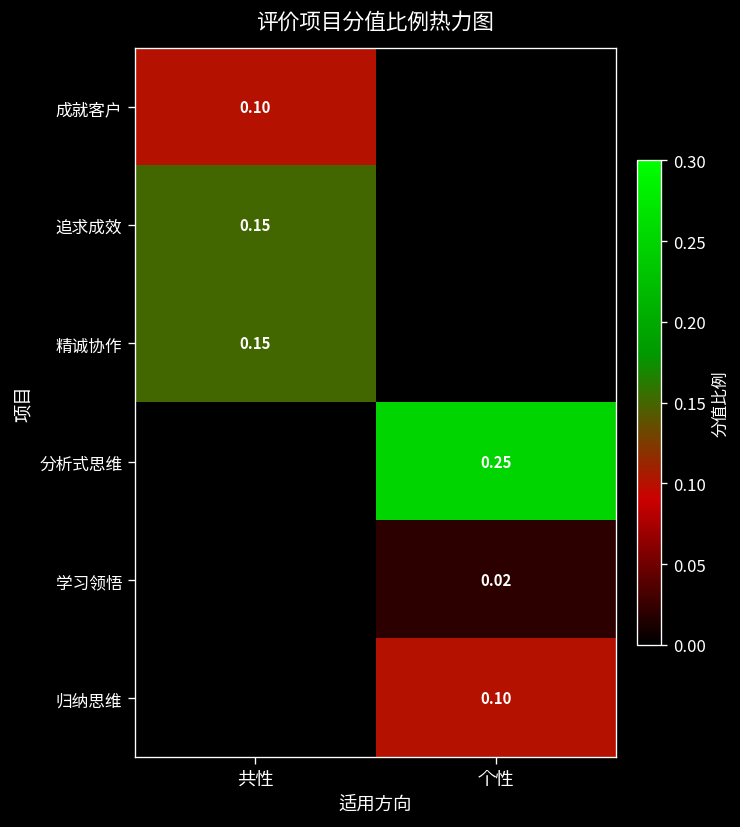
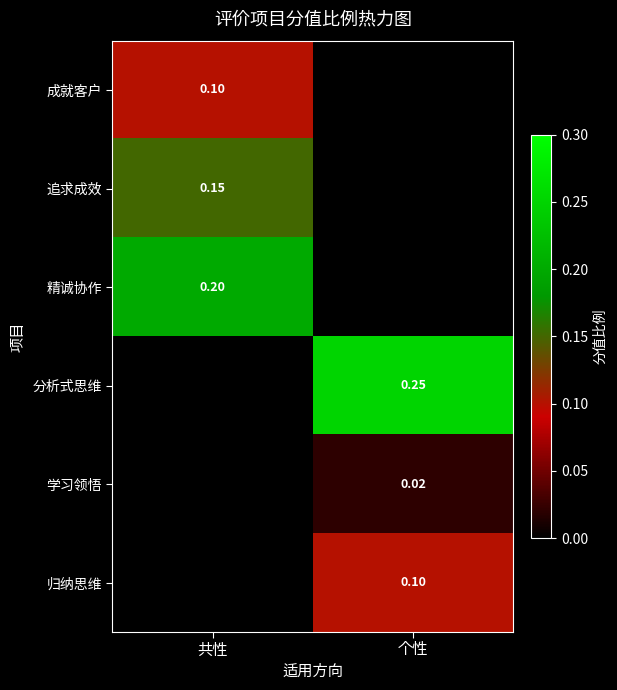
  {
    "成就客户": {
      "共性": 0.10
    },
    "追求成效": {
      "共性": 0.15
    },
    "精诚协作": {
-     "共性": 0.15
+     "共性": 0.20
    },
    "分析式思维": {
      "个性": 0.25
    },
    "学习领悟": {
      "个性": 0.02
    },
    "归纳思维": {
      "个性": 0.10
    }
  }
